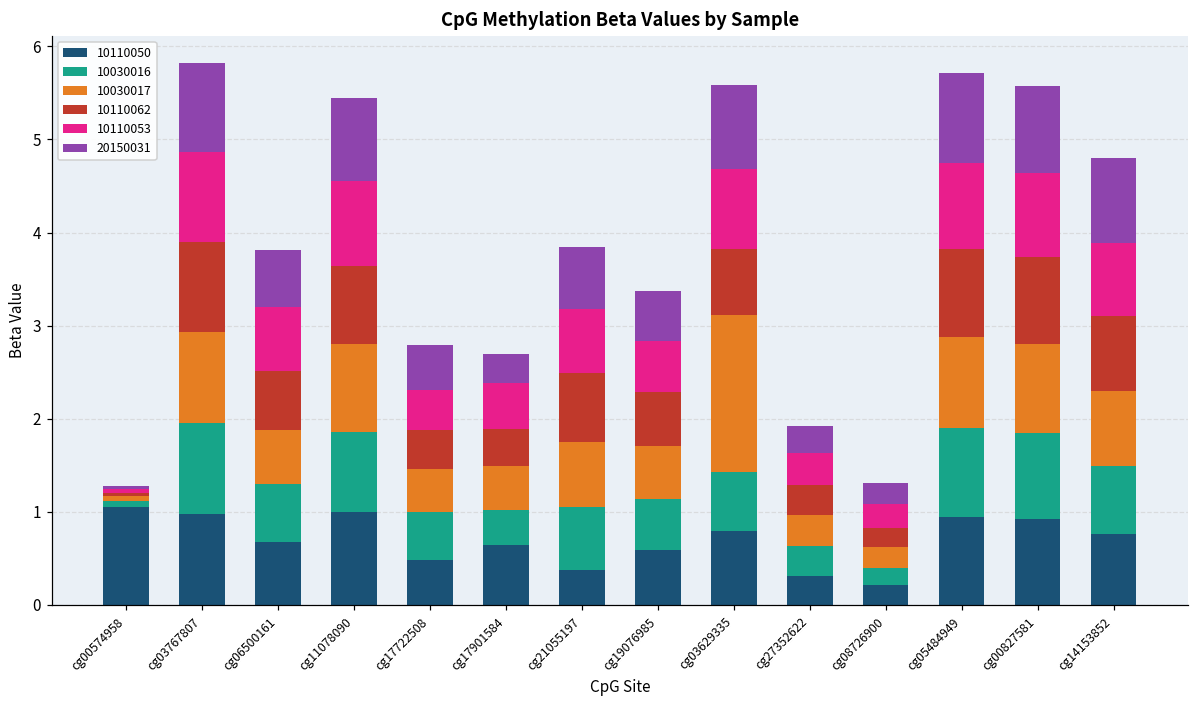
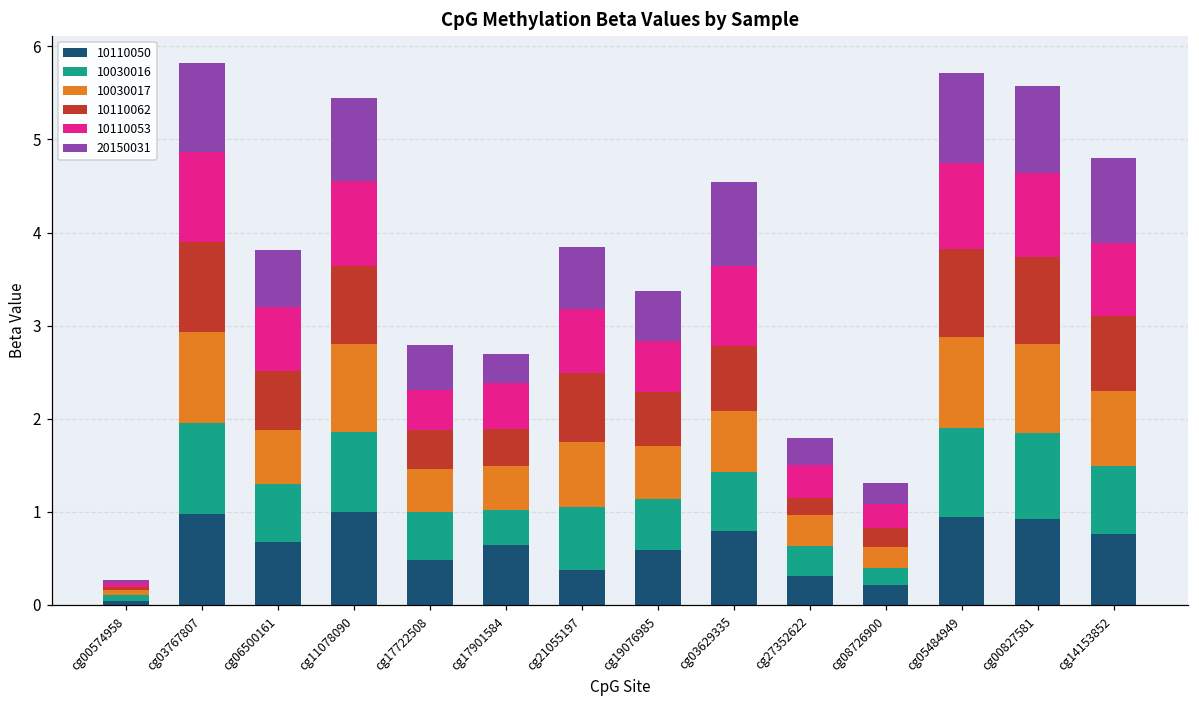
  {
    "10110050": {
-     "cg00574958": 1.1,
+     "cg00574958": 0.0,
      "cg03767807": 1.0,
      "cg06500161": 0.7,
      "cg11078090": 1.0,
      "cg17722508": 0.5,
      "cg17901584": 0.6,
      "cg21055197": 0.4,
      "cg19076985": 0.6,
      "cg03629335": 0.8,
      "cg27352622": 0.3,
      "cg08726900": 0.2,
      "cg05484949": 0.9,
      "cg00827581": 0.9,
      "cg14153852": 0.8
    },
    "10030016": {
      "cg00574958": 0.1,
      "cg03767807": 1.0,
      "cg06500161": 0.6,
      "cg11078090": 0.9,
      "cg17722508": 0.5,
      "cg17901584": 0.4,
      "cg21055197": 0.7,
      "cg19076985": 0.6,
      "cg03629335": 0.6,
      "cg27352622": 0.3,
      "cg08726900": 0.2,
      "cg05484949": 1.0,
      "cg00827581": 0.9,
      "cg14153852": 0.7
    },
    "10030017": {
      "cg00574958": 0.1,
      "cg03767807": 1.0,
      "cg06500161": 0.6,
      "cg11078090": 0.9,
      "cg17722508": 0.5,
      "cg17901584": 0.5,
      "cg21055197": 0.7,
      "cg19076985": 0.6,
-     "cg03629335": 1.7,
+     "cg03629335": 0.7,
      "cg27352622": 0.3,
      "cg08726900": 0.2,
      "cg05484949": 1.0,
      "cg00827581": 1.0,
      "cg14153852": 0.8
    },
    "10110062": {
      "cg00574958": 0.0,
      "cg03767807": 1.0,
      "cg06500161": 0.6,
      "cg11078090": 0.8,
      "cg17722508": 0.4,
      "cg17901584": 0.4,
      "cg21055197": 0.7,
      "cg19076985": 0.6,
      "cg03629335": 0.7,
-     "cg27352622": 0.3,
+     "cg27352622": 0.2,
      "cg08726900": 0.2,
      "cg05484949": 0.9,
      "cg00827581": 0.9,
      "cg14153852": 0.8
    },
    "10110053": {
      "cg00574958": 0.0,
      "cg03767807": 1.0,
      "cg06500161": 0.7,
      "cg11078090": 0.9,
      "cg17722508": 0.4,
      "cg17901584": 0.5,
      "cg21055197": 0.7,
      "cg19076985": 0.6,
      "cg03629335": 0.9,
      "cg27352622": 0.3,
      "cg08726900": 0.3,
      "cg05484949": 0.9,
      "cg00827581": 0.9,
      "cg14153852": 0.8
    },
    "20150031": {
      "cg00574958": 0.0,
      "cg03767807": 1.0,
      "cg06500161": 0.6,
      "cg11078090": 0.9,
      "cg17722508": 0.5,
      "cg17901584": 0.3,
      "cg21055197": 0.7,
      "cg19076985": 0.5,
      "cg03629335": 0.9,
      "cg27352622": 0.3,
      "cg08726900": 0.2,
      "cg05484949": 1.0,
      "cg00827581": 0.9,
      "cg14153852": 0.9
    }
  }
